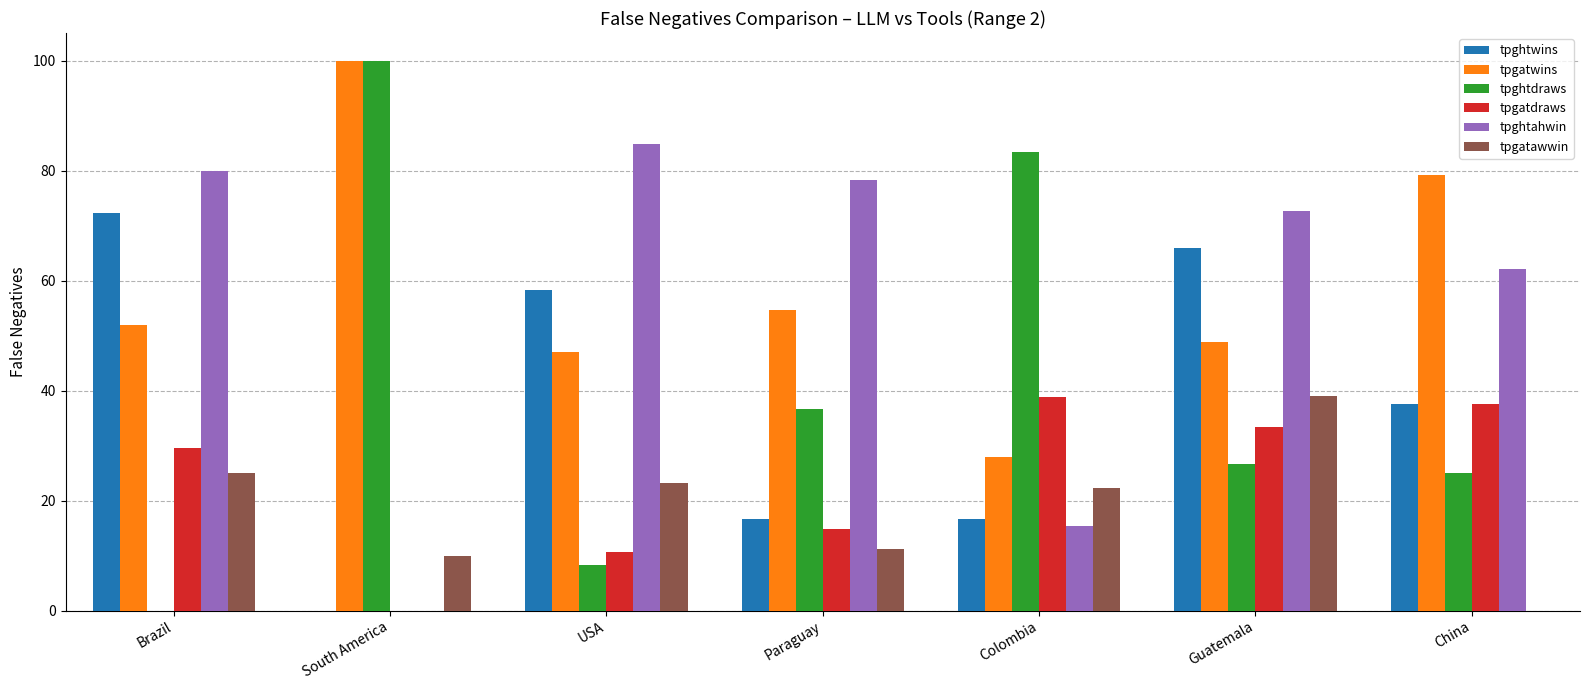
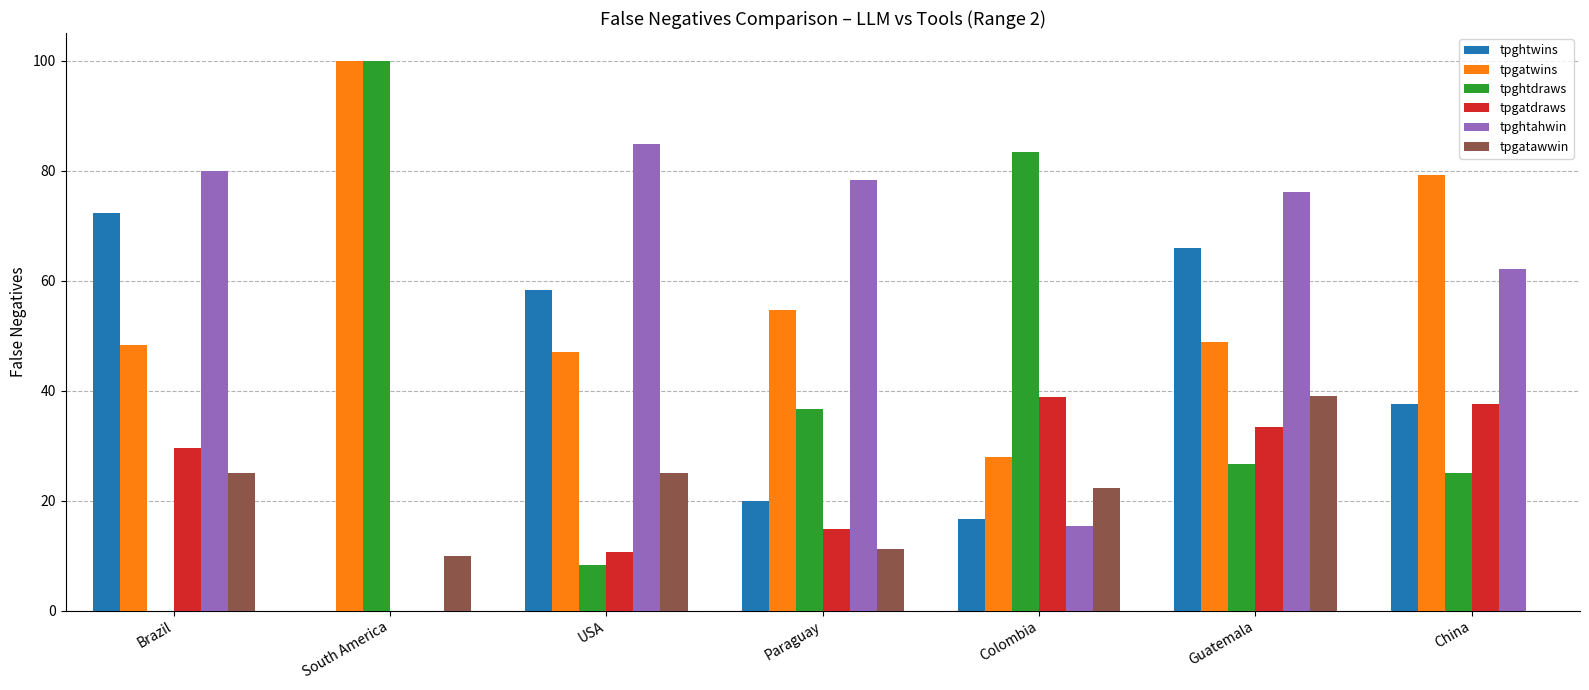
  {
    "tpghtwins": {
      "Brazil": 72,
      "South America": 0,
      "USA": 58,
-     "Paraguay": 17,
+     "Paraguay": 20,
      "Colombia": 17,
      "Guatemala": 66,
      "China": 38
    },
    "tpgatwins": {
-     "Brazil": 52,
+     "Brazil": 48,
      "South America": 100,
      "USA": 47,
      "Paraguay": 55,
      "Colombia": 28,
      "Guatemala": 49,
      "China": 79
    },
    "tpghtdraws": {
      "Brazil": 0,
      "South America": 100,
      "USA": 8,
      "Paraguay": 37,
      "Colombia": 83,
      "Guatemala": 27,
      "China": 25
    },
    "tpgatdraws": {
      "Brazil": 29,
      "South America": 0,
      "USA": 11,
      "Paraguay": 15,
      "Colombia": 39,
      "Guatemala": 33,
      "China": 38
    },
    "tpghtahwin": {
      "Brazil": 80,
      "South America": 0,
      "USA": 85,
      "Paraguay": 78,
      "Colombia": 15,
-     "Guatemala": 73,
+     "Guatemala": 76,
      "China": 62
    },
    "tpgatawwin": {
      "Brazil": 25,
      "South America": 10,
-     "USA": 23,
+     "USA": 25,
      "Paraguay": 11,
      "Colombia": 22,
      "Guatemala": 39,
      "China": 0
    }
  }
